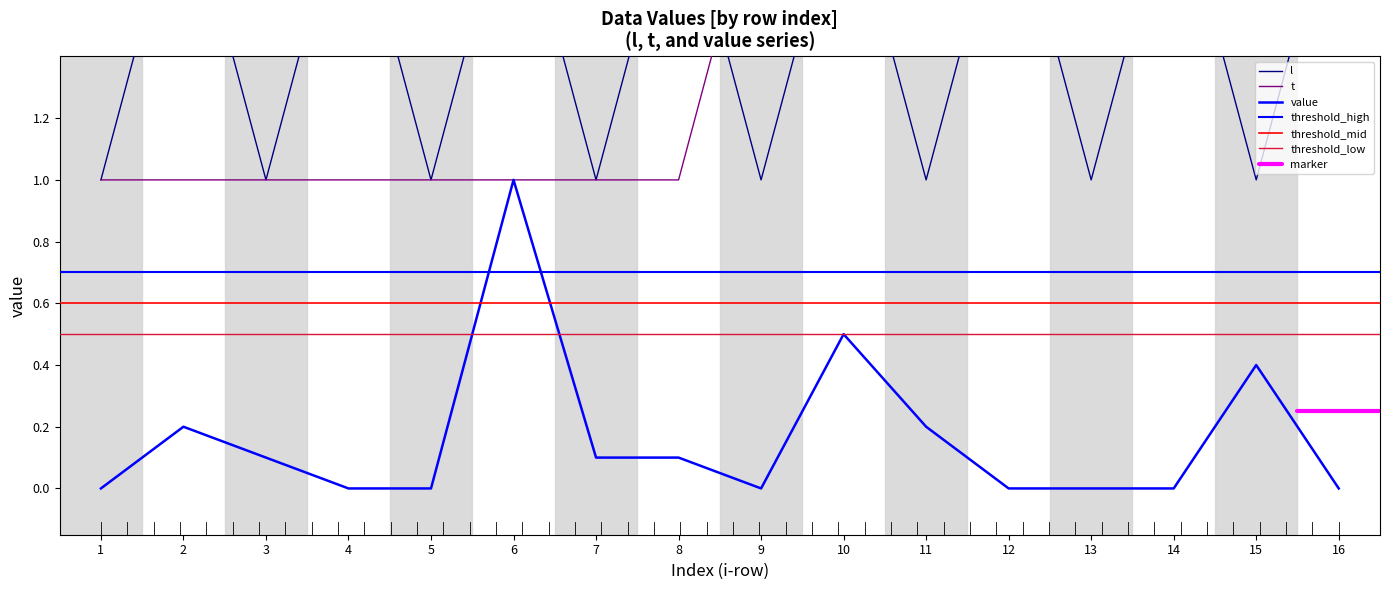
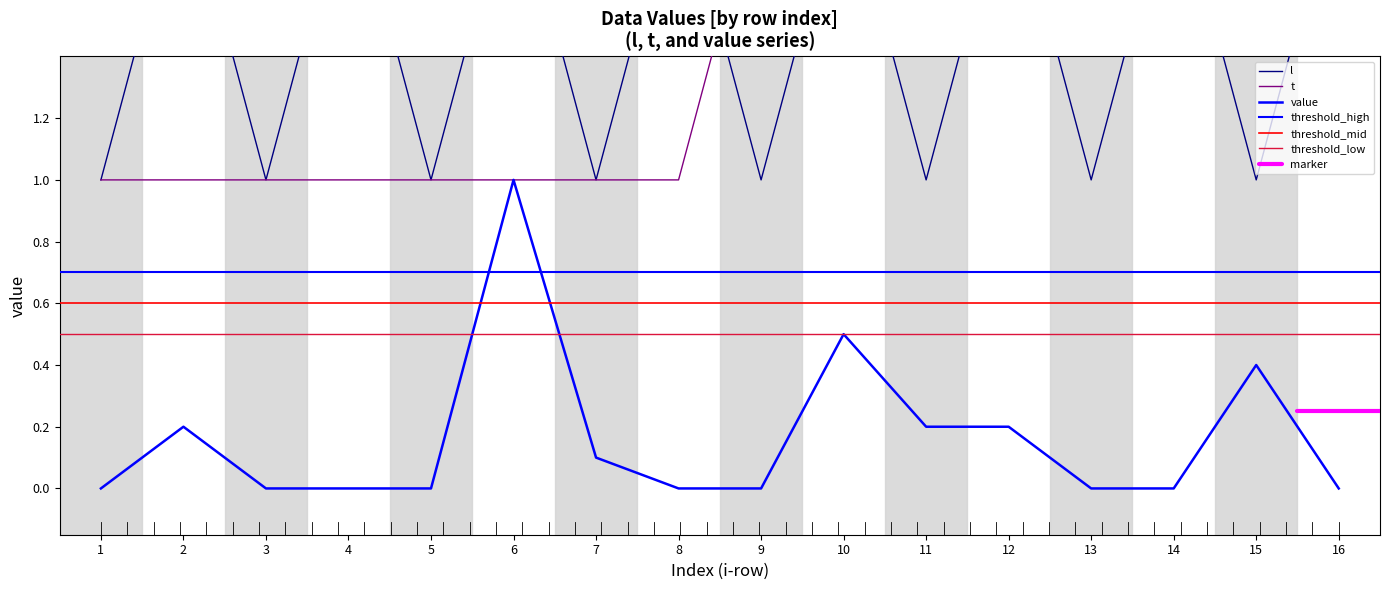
  {
    "l": {
      "9": 1.0,
      "11": 1.0,
      "13": 1.0,
      "15": 1.0
    },
    "t": {
      "2": 1.0,
      "4": 1.0,
      "8": 1.0
    },
    "value": {
      "1": 0.0,
      "2": 0.2,
-     "3": 0.1,
+     "3": 0.0,
      "4": 0.0,
      "5": 0.0,
      "7": 0.1,
-     "8": 0.1,
+     "8": 0.0,
      "9": 0.0,
      "10": 0.5,
      "11": 0.2,
-     "12": 0.0,
+     "12": 0.2,
      "13": 0.0,
      "14": 0.0,
      "15": 0.4,
      "16": 0.0
    }
  }
